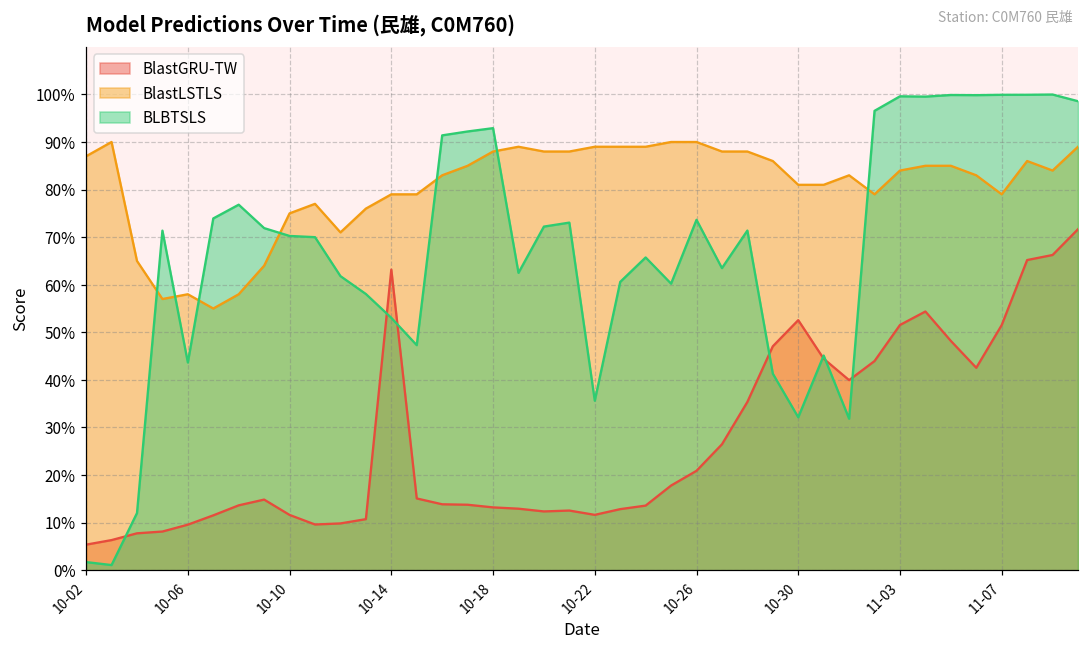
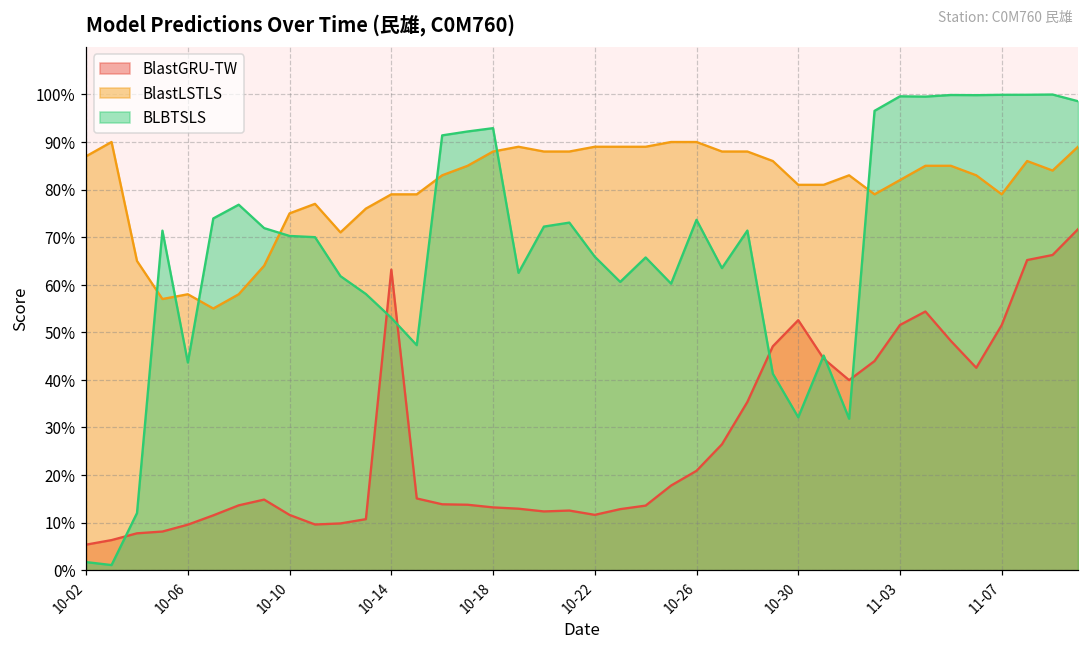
  {
    "BlastGRU-TW": {
      "10-02": "5%",
      "10-06": "10%",
      "10-10": "12%",
      "10-14": "63%",
      "10-18": "13%",
      "10-22": "12%",
      "10-26": "21%",
      "10-30": "53%",
      "11-03": "52%",
      "11-07": "52%"
    },
    "BlastLSTLS": {
      "10-02": "87%",
      "10-06": "58%",
      "10-10": "75%",
      "10-14": "79%",
      "10-18": "88%",
      "10-22": "89%",
      "10-26": "90%",
      "10-30": "81%",
-     "11-03": "84%",
+     "11-03": "82%",
      "11-07": "79%"
    },
    "BLBTSLS": {
      "10-02": "2%",
      "10-06": "44%",
      "10-10": "70%",
      "10-14": "53%",
      "10-18": "93%",
-     "10-22": "36%",
+     "10-22": "66%",
      "10-26": "74%",
      "10-30": "32%",
      "11-03": "100%",
      "11-07": "100%"
    }
  }
